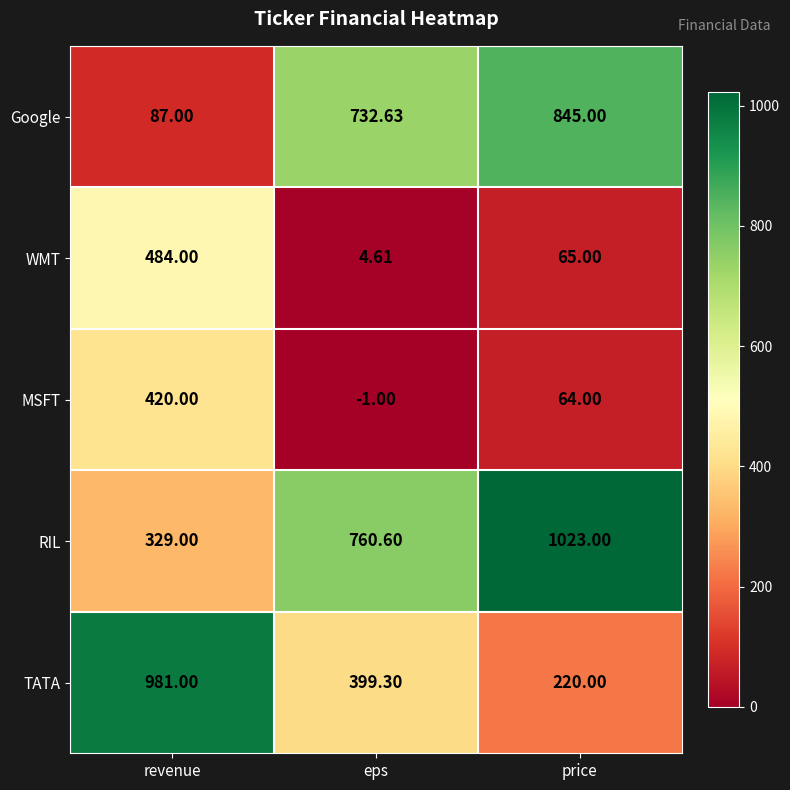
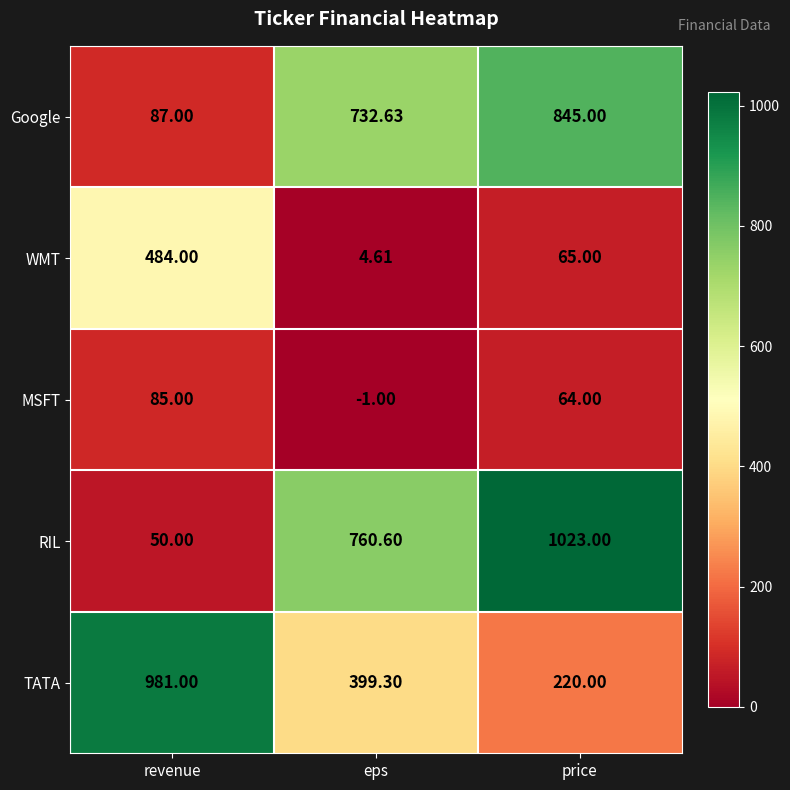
  {
    "Google": {
      "revenue": 87.00,
      "eps": 732.63,
      "price": 845.00
    },
    "WMT": {
      "revenue": 484.00,
      "eps": 4.61,
      "price": 65.00
    },
    "MSFT": {
-     "revenue": 420.00,
+     "revenue": 85.00,
      "eps": -1.00,
      "price": 64.00
    },
    "RIL": {
-     "revenue": 329.00,
+     "revenue": 50.00,
      "eps": 760.60,
      "price": 1023.00
    },
    "TATA": {
      "revenue": 981.00,
      "eps": 399.30,
      "price": 220.00
    }
  }
